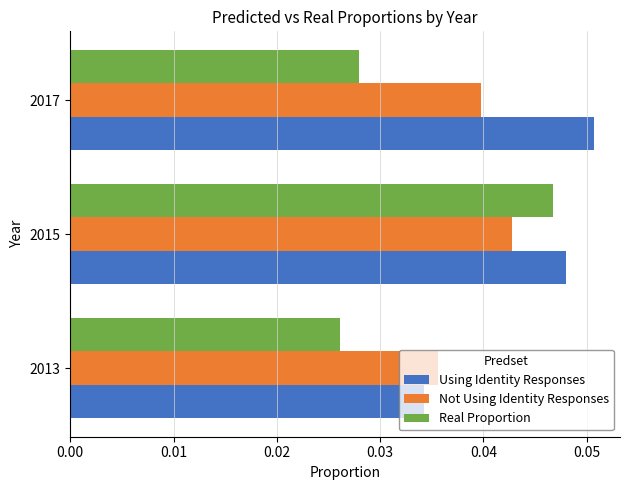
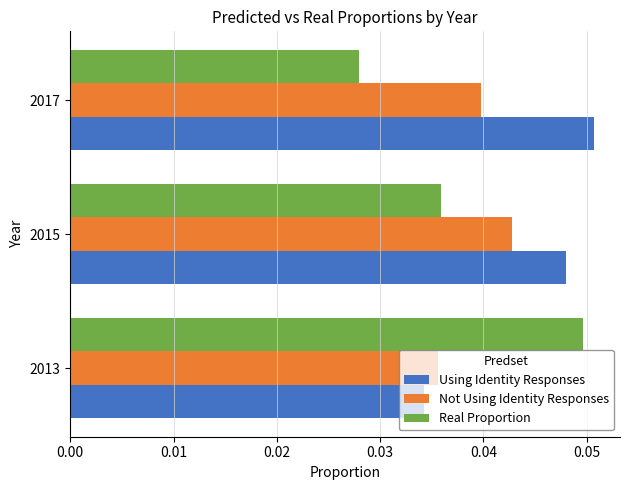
  {
    "Using Identity Responses": {
      "2017": 0.0507,
      "2015": 0.0480
    },
    "Not Using Identity Responses": {
      "2017": 0.0398,
      "2015": 0.0427
    },
    "Real Proportion": {
      "2017": 0.0279,
-     "2015": 0.0467,
-     "2013": 0.0261
+     "2015": 0.0359,
+     "2013": 0.0497
    }
  }
